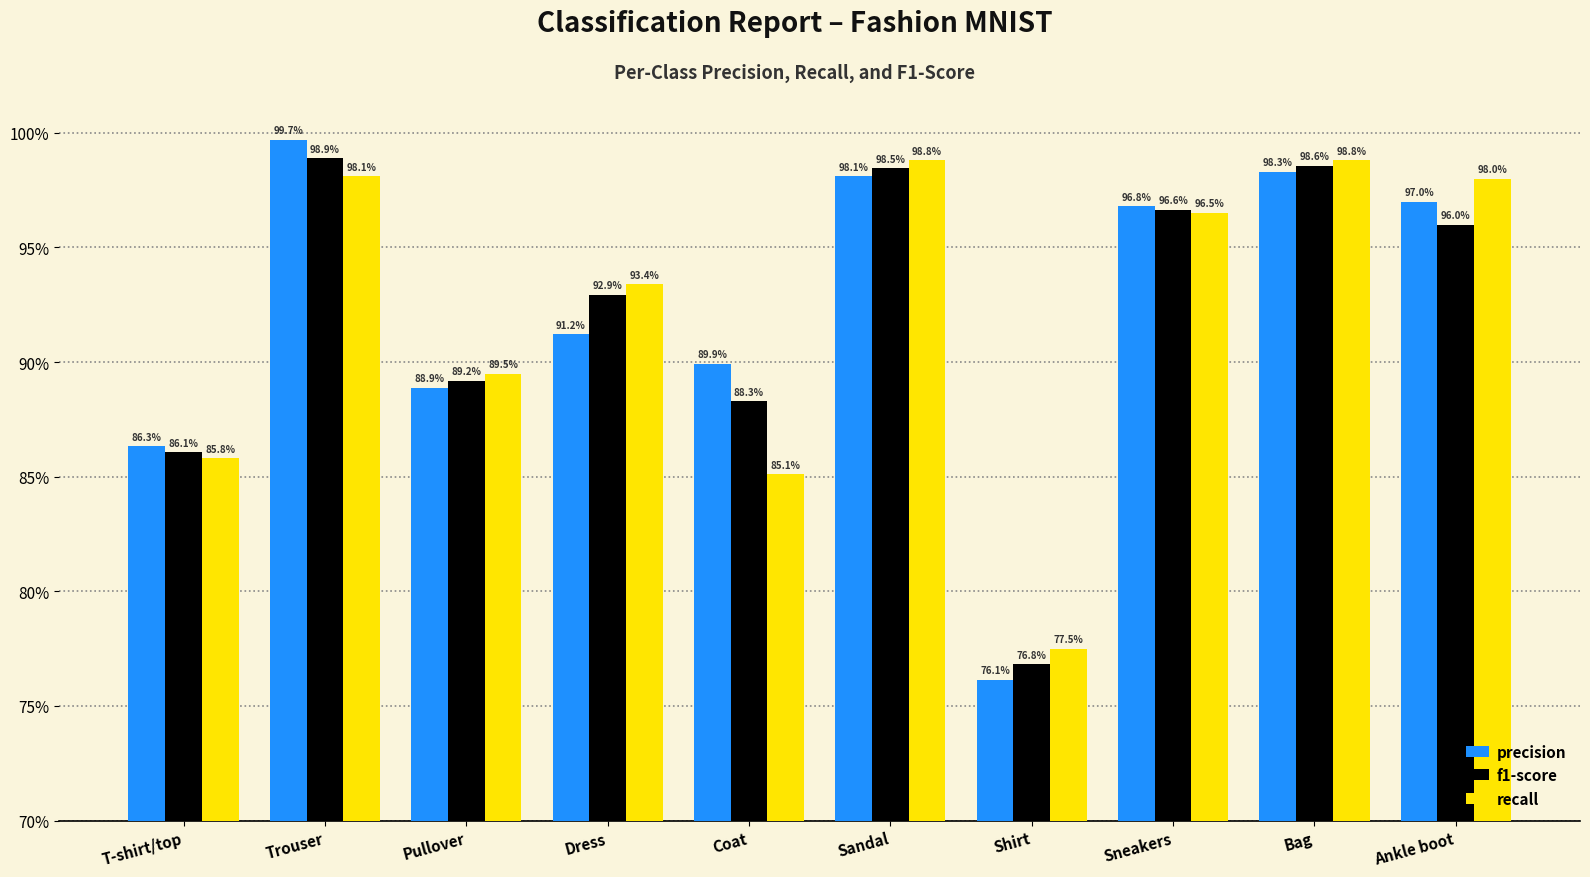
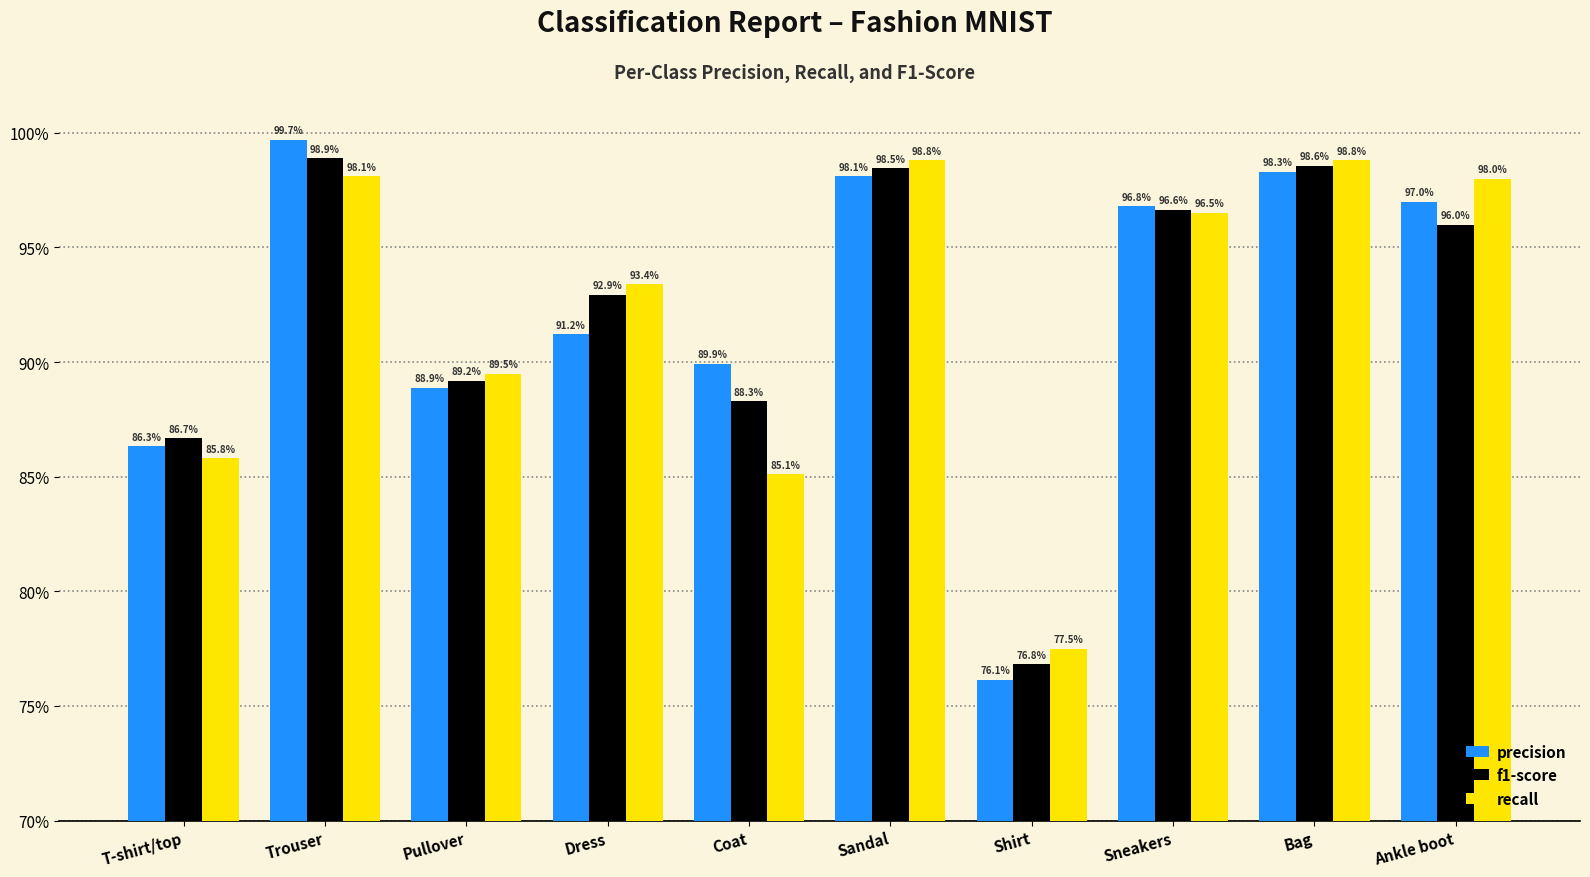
  {
    "precision": {
      "T-shirt/top": "86.3%",
      "Trouser": "99.7%",
      "Pullover": "88.9%",
      "Dress": "91.2%",
      "Coat": "89.9%",
      "Sandal": "98.1%",
      "Shirt": "76.1%",
      "Sneakers": "96.8%",
      "Bag": "98.3%",
      "Ankle boot": "97.0%"
    },
    "f1-score": {
-     "T-shirt/top": "86.1%",
+     "T-shirt/top": "86.7%",
      "Trouser": "98.9%",
      "Pullover": "89.2%",
      "Dress": "92.9%",
      "Coat": "88.3%",
      "Sandal": "98.5%",
      "Shirt": "76.8%",
      "Sneakers": "96.6%",
      "Bag": "98.6%",
      "Ankle boot": "96.0%"
    },
    "recall": {
      "T-shirt/top": "85.8%",
      "Trouser": "98.1%",
      "Pullover": "89.5%",
      "Dress": "93.4%",
      "Coat": "85.1%",
      "Sandal": "98.8%",
      "Shirt": "77.5%",
      "Sneakers": "96.5%",
      "Bag": "98.8%",
      "Ankle boot": "98.0%"
    }
  }
